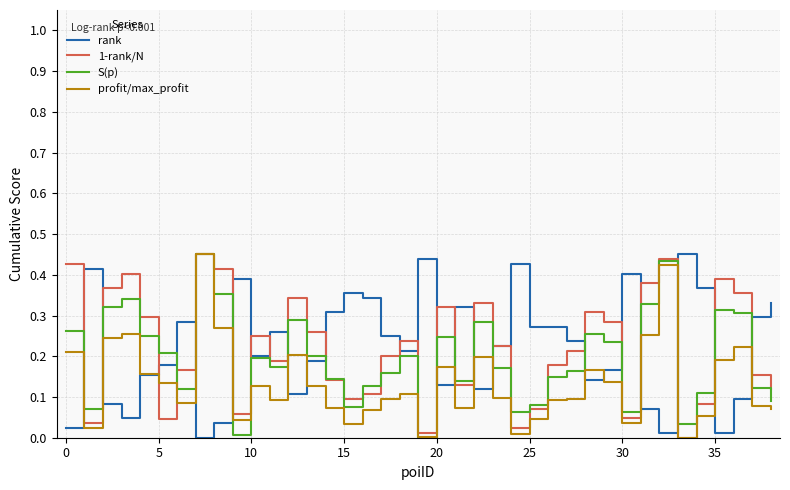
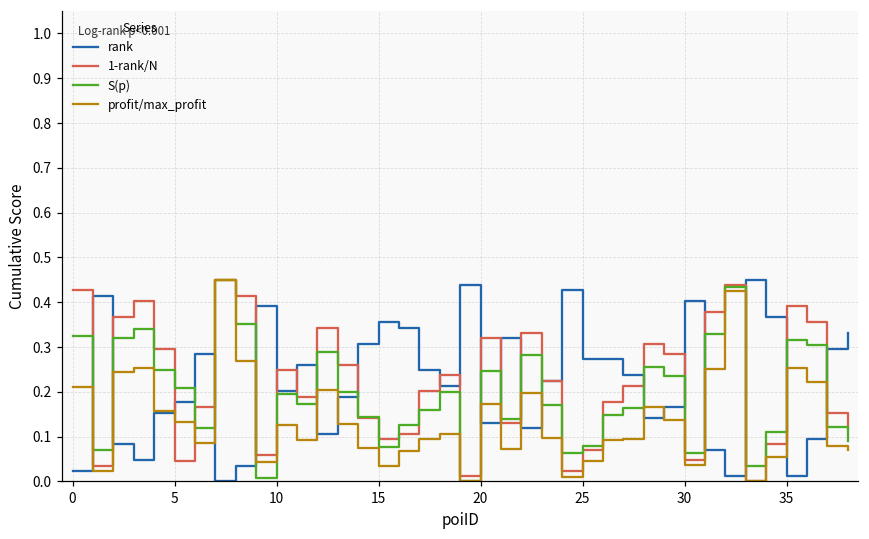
  {
    "rank": {
      "0": 0.02,
      "5": 0.18,
      "10": 0.20,
      "15": 0.36,
      "20": 0.13,
      "25": 0.27,
      "30": 0.40,
      "35": 0.01
    },
    "1-rank/N": {
      "0": 0.43,
      "5": 0.04,
      "10": 0.25,
      "15": 0.09,
      "20": 0.32,
      "25": 0.07,
      "30": 0.05,
      "35": 0.39
    },
    "S(p)": {
-     "0": 0.26,
+     "0": 0.32,
      "5": 0.21,
      "10": 0.20,
      "15": 0.08,
      "20": 0.25,
      "25": 0.08,
      "30": 0.06,
      "35": 0.31
    },
    "profit/max_profit": {
      "0": 0.21,
      "5": 0.13,
      "10": 0.13,
      "15": 0.03,
      "20": 0.17,
      "25": 0.05,
      "30": 0.04,
-     "35": 0.19
+     "35": 0.25
    }
  }
